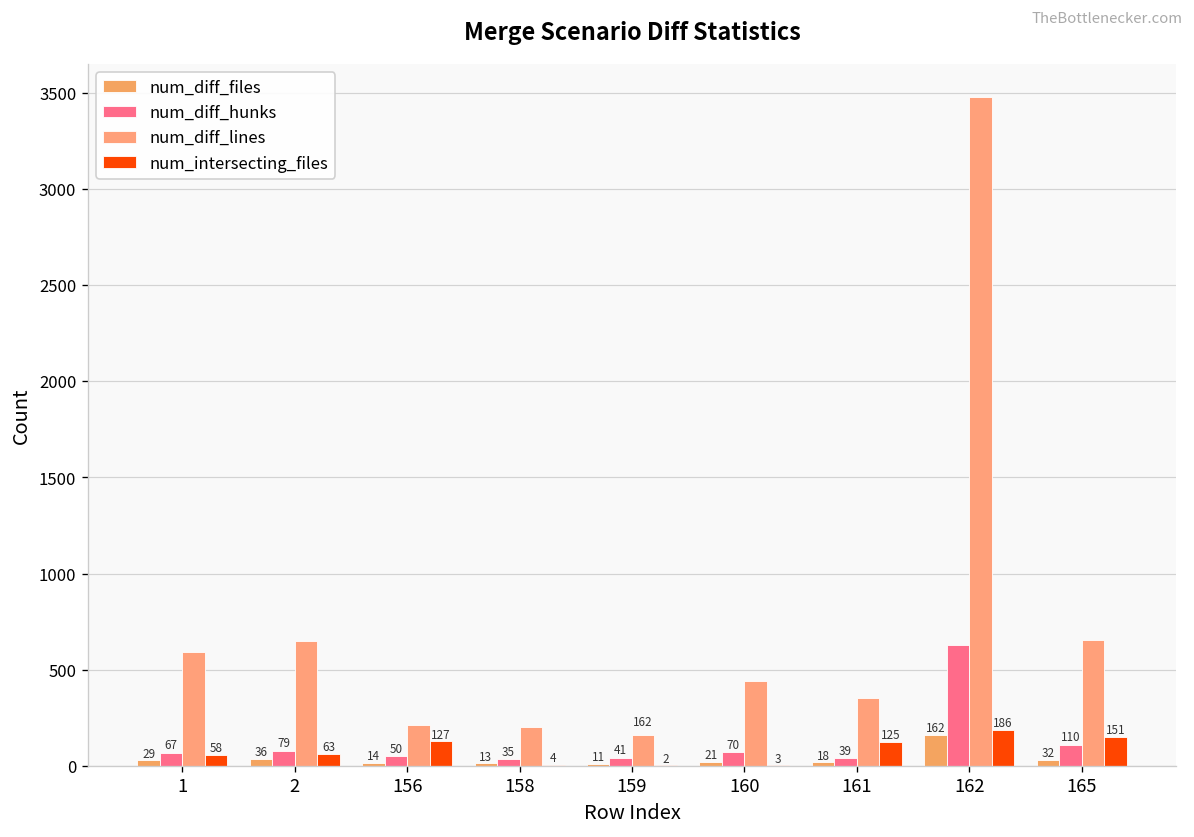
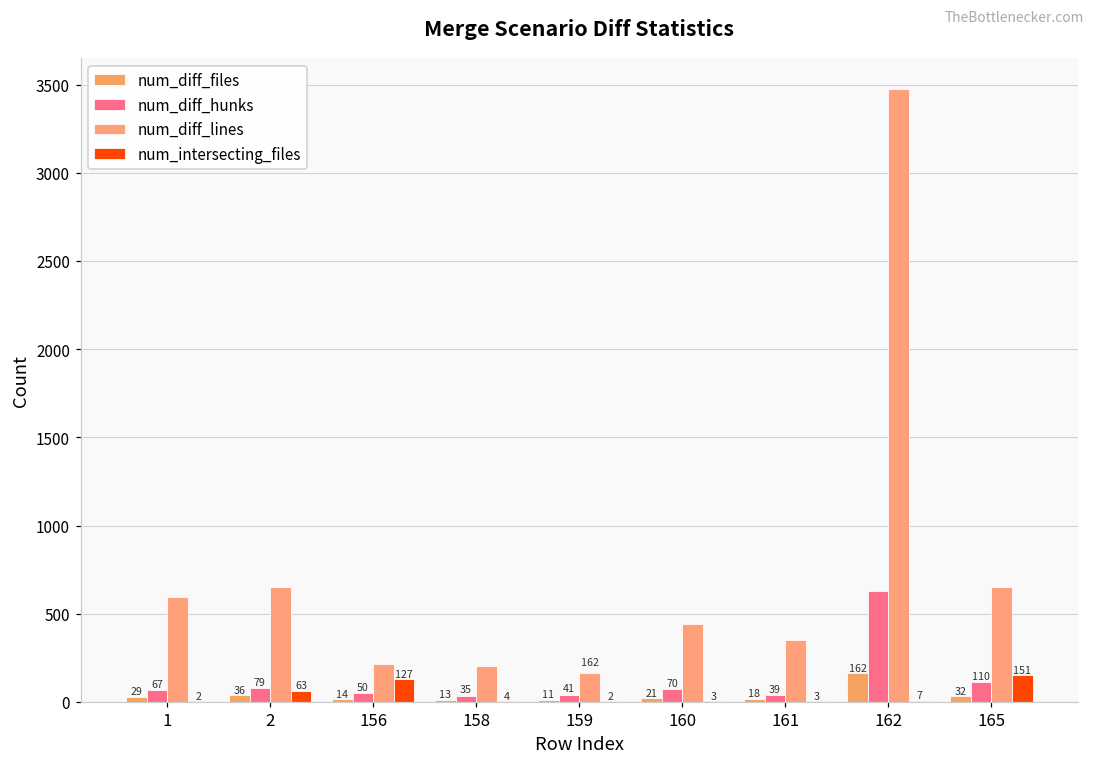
  {
    "num_intersecting_files": {
-     "1": 58,
+     "1": 2,
      "2": 63,
      "156": 127,
      "158": 4,
      "159": 2,
      "160": 3,
-     "161": 125,
-     "162": 186,
+     "161": 3,
+     "162": 7,
      "165": 151
    }
  }
